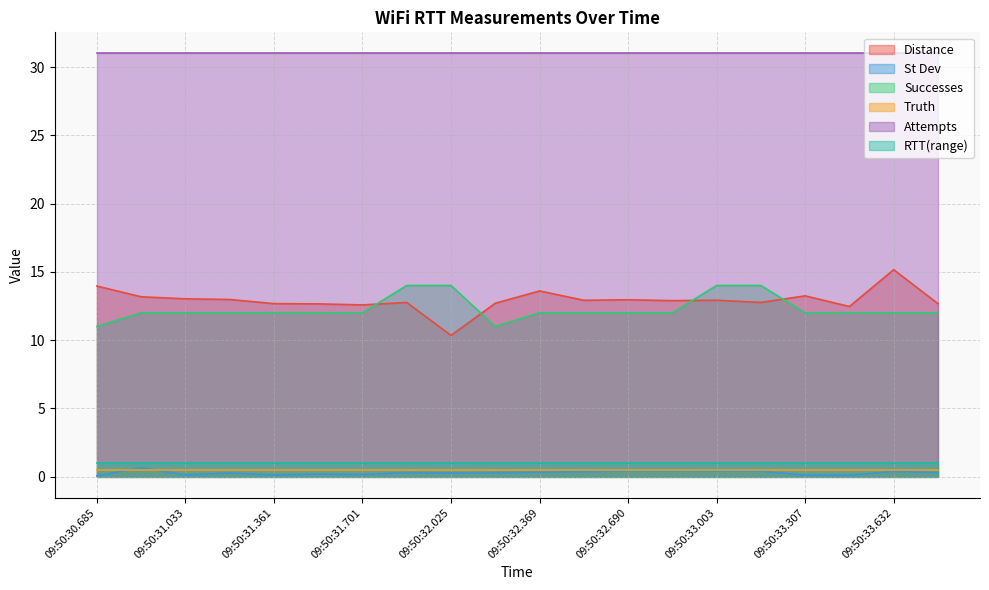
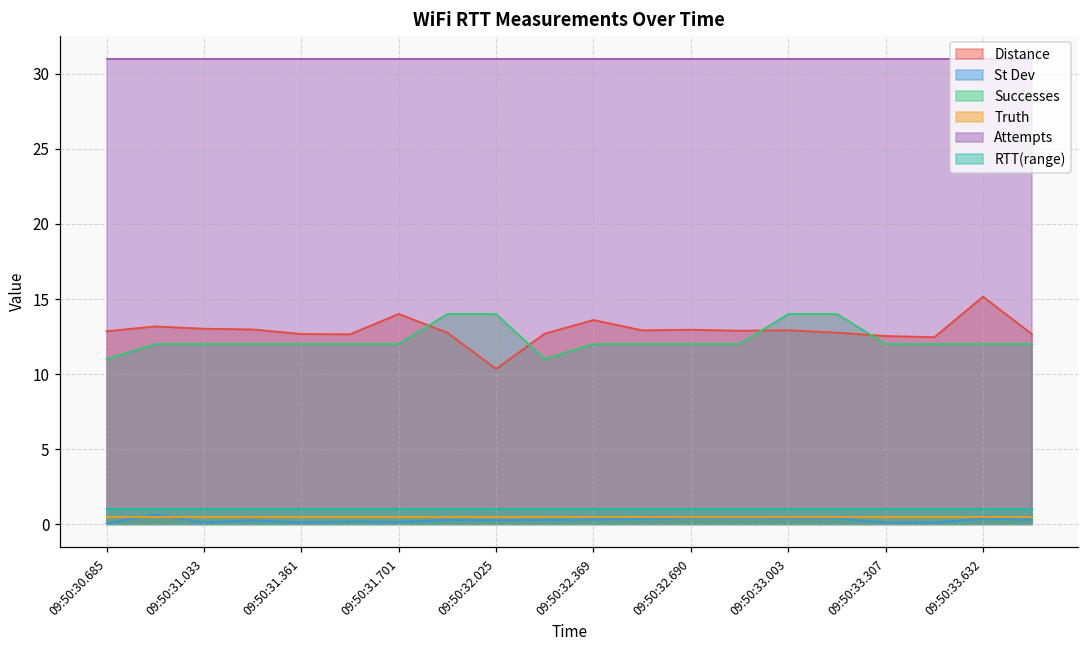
  {
    "Distance": {
-     "09:50:30.685": 14.0,
+     "09:50:30.685": 12.9,
      "09:50:31.033": 13.0,
      "09:50:31.361": 12.7,
-     "09:50:31.701": 12.6,
+     "09:50:31.701": 14.0,
      "09:50:32.025": 10.3,
      "09:50:32.369": 13.6,
      "09:50:32.690": 13.0,
      "09:50:33.003": 12.9,
-     "09:50:33.307": 13.2,
+     "09:50:33.307": 12.5,
      "09:50:33.632": 15.2
    },
    "Truth": {
      "09:50:30.685": 0.5,
      "09:50:31.033": 0.5,
      "09:50:31.361": 0.5,
      "09:50:31.701": 0.5,
      "09:50:32.025": 0.5,
      "09:50:33.307": 0.5
    },
    "Attempts": {
      "09:50:30.685": 31.0,
      "09:50:31.033": 31.0,
      "09:50:31.361": 31.0,
      "09:50:31.701": 31.0,
      "09:50:32.025": 31.0,
      "09:50:32.369": 31.0,
      "09:50:32.690": 31.0,
      "09:50:33.003": 31.0,
      "09:50:33.307": 31.0
    }
  }
